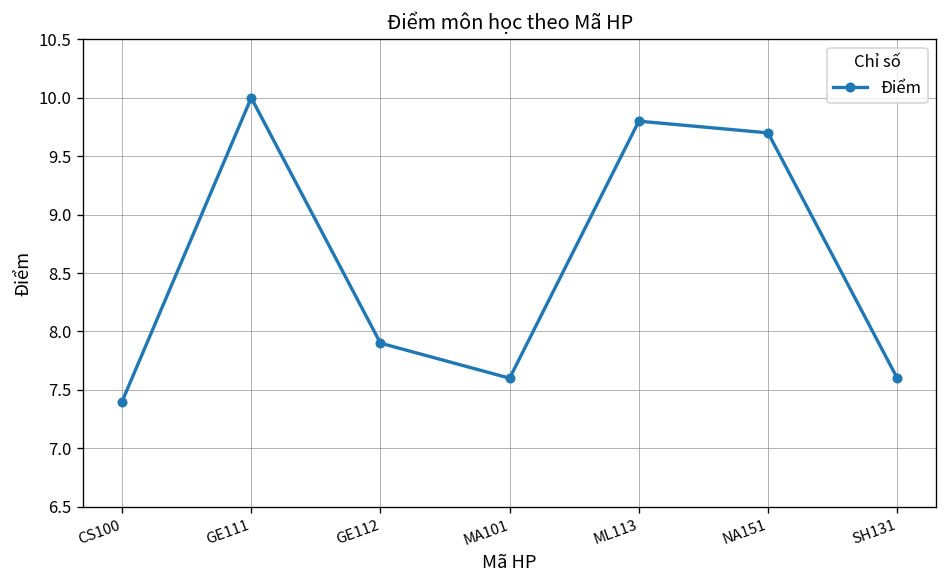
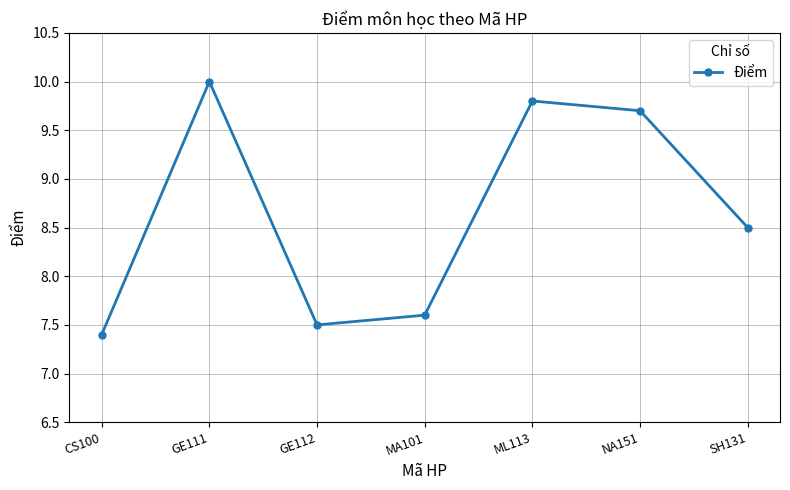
  {
    "CS100": 7.4,
    "GE111": 10.0,
-   "GE112": 7.9,
+   "GE112": 7.5,
    "MA101": 7.6,
    "ML113": 9.8,
    "NA151": 9.7,
-   "SH131": 7.6
+   "SH131": 8.5
  }
